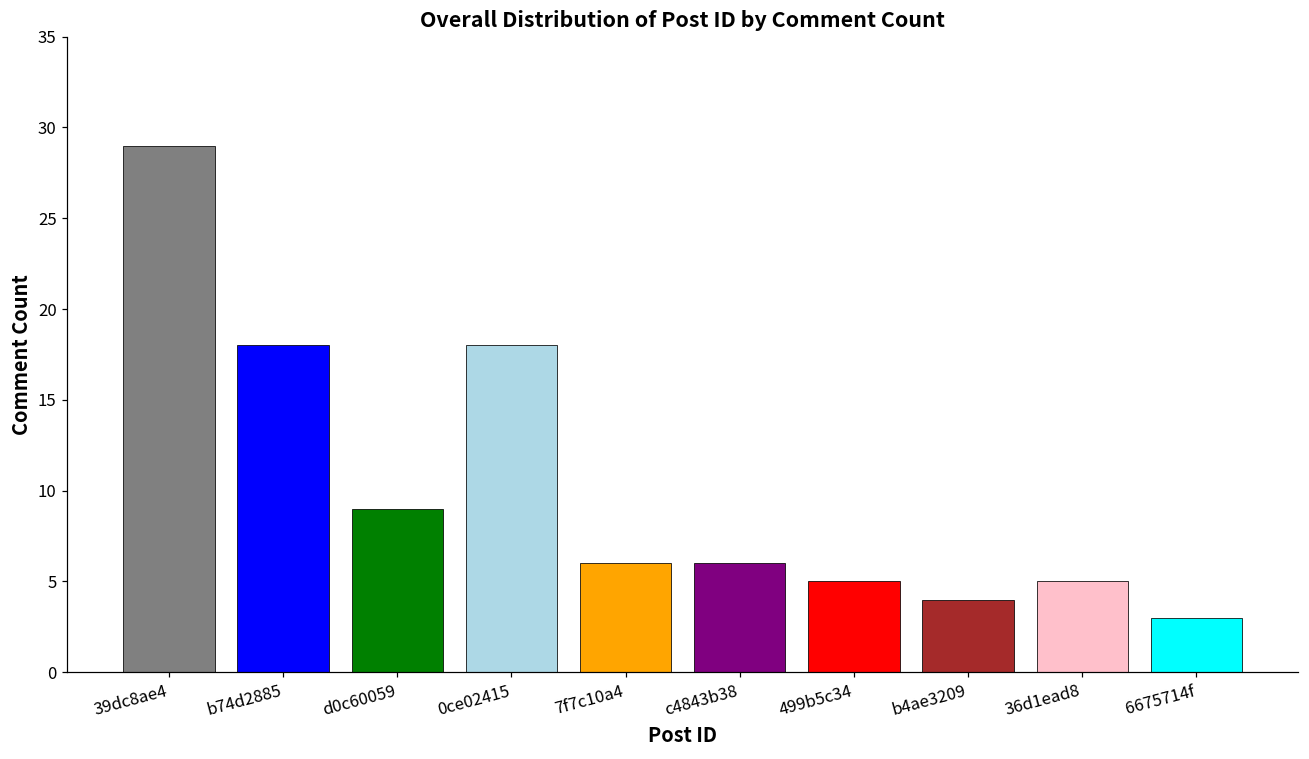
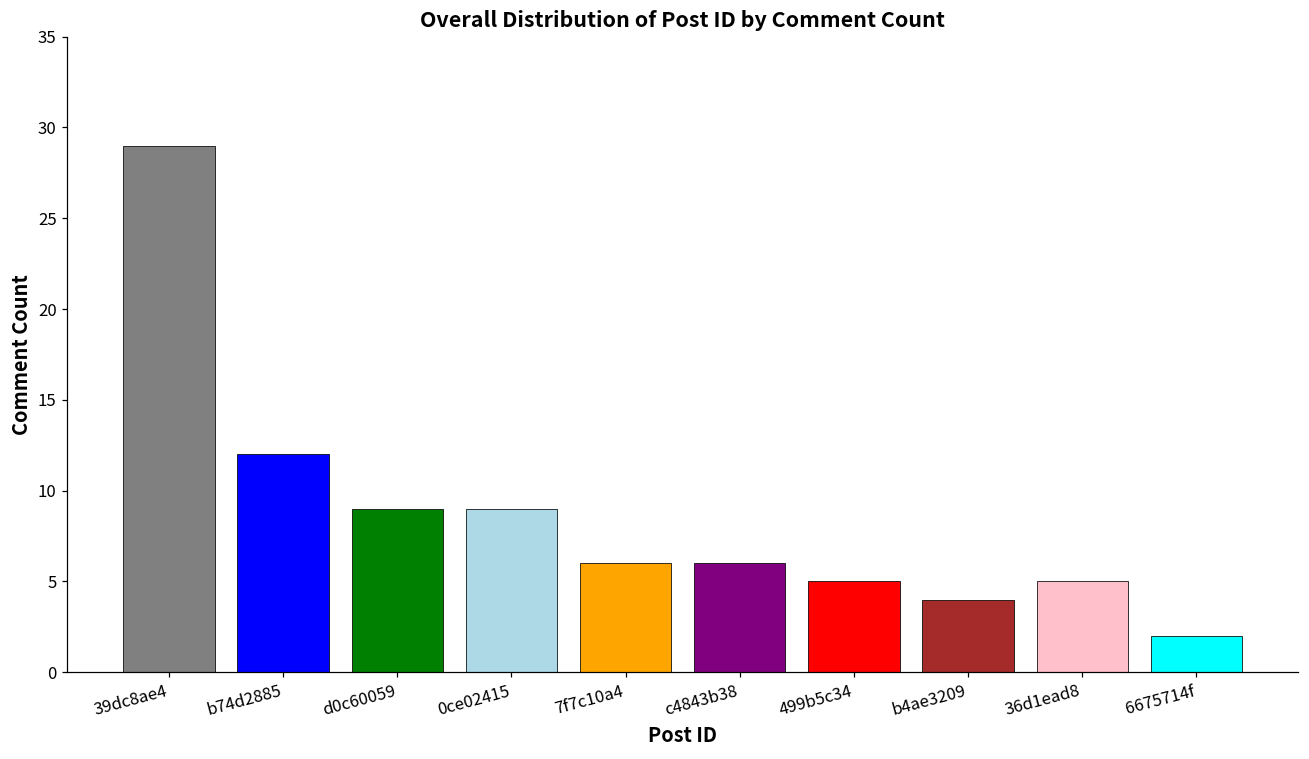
  {
    "39dc8ae4": 29,
-   "b74d2885": 18,
+   "b74d2885": 12,
    "d0c60059": 9,
-   "0ce02415": 18,
+   "0ce02415": 9,
    "7f7c10a4": 6,
    "c4843b38": 6,
    "499b5c34": 5,
    "b4ae3209": 4,
    "36d1ead8": 5,
-   "6675714f": 3
+   "6675714f": 2
  }
